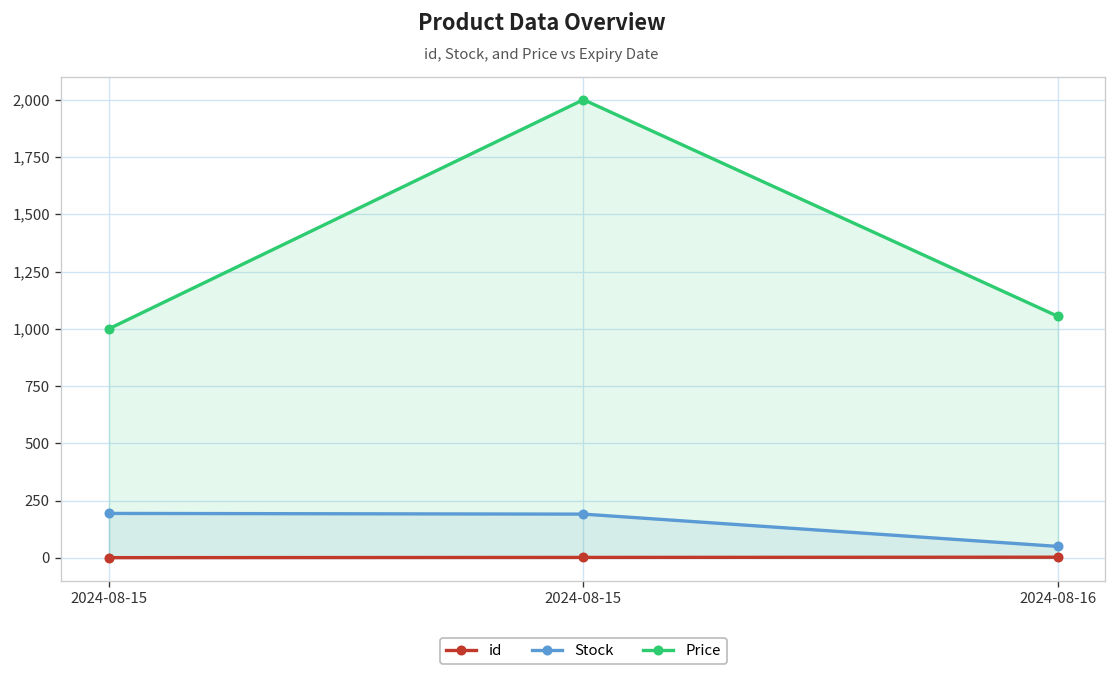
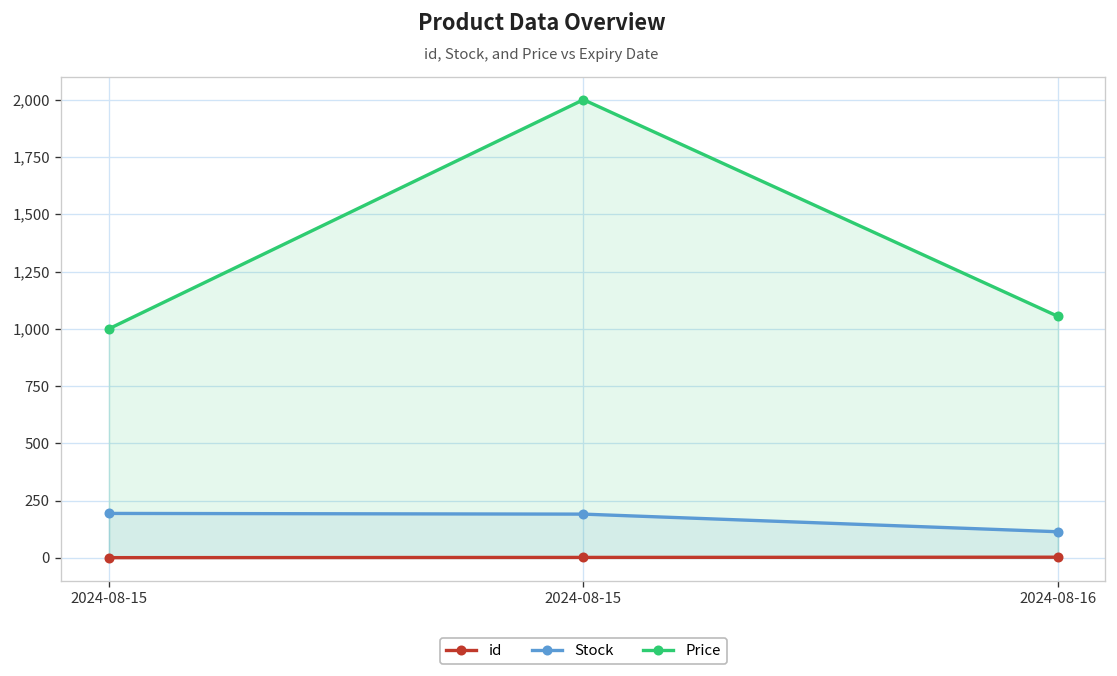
  {
    "id": {
      "2024-08-16": "0"
    },
    "Stock": {
-     "2024-08-16": "50"
+     "2024-08-16": "110"
    },
    "Price": {
      "2024-08-16": "1,050"
    }
  }
